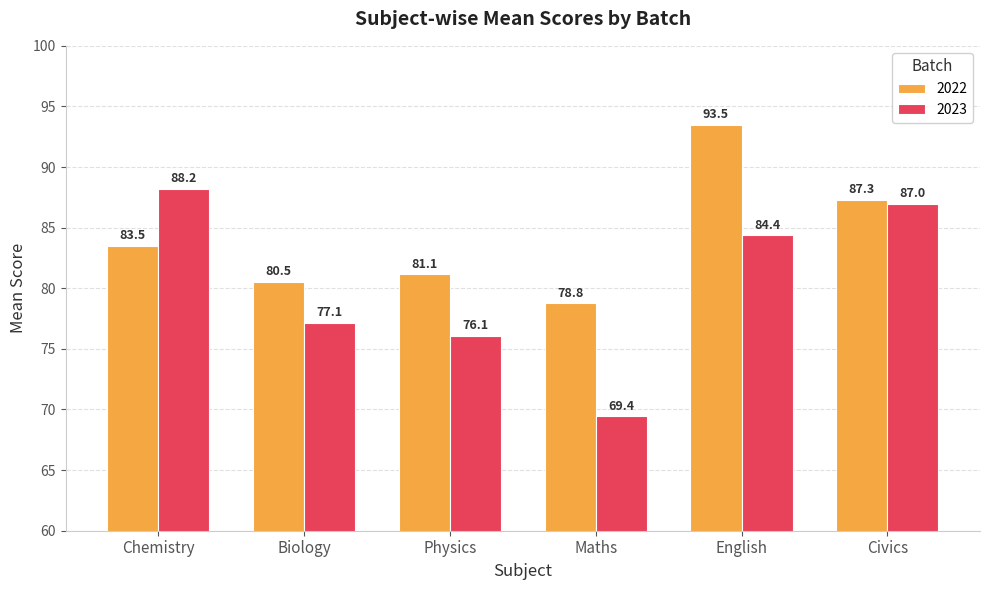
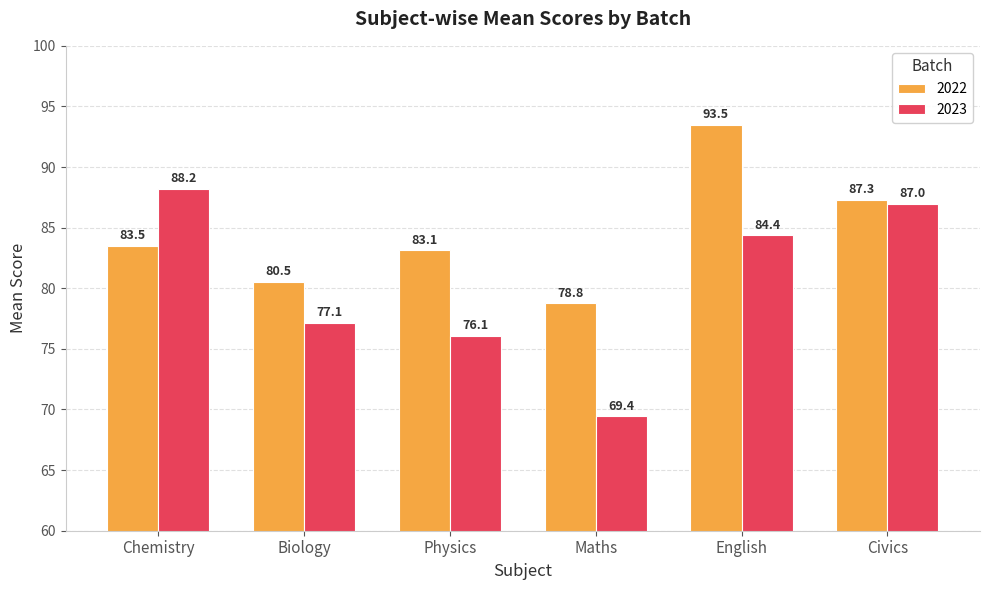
  {
    "2022": {
      "Chemistry": 83.5,
      "Biology": 80.5,
-     "Physics": 81.1,
+     "Physics": 83.1,
      "Maths": 78.8,
      "English": 93.5,
      "Civics": 87.3
    },
    "2023": {
      "Chemistry": 88.2,
      "Biology": 77.1,
      "Physics": 76.1,
      "Maths": 69.4,
      "English": 84.4,
      "Civics": 87.0
    }
  }
